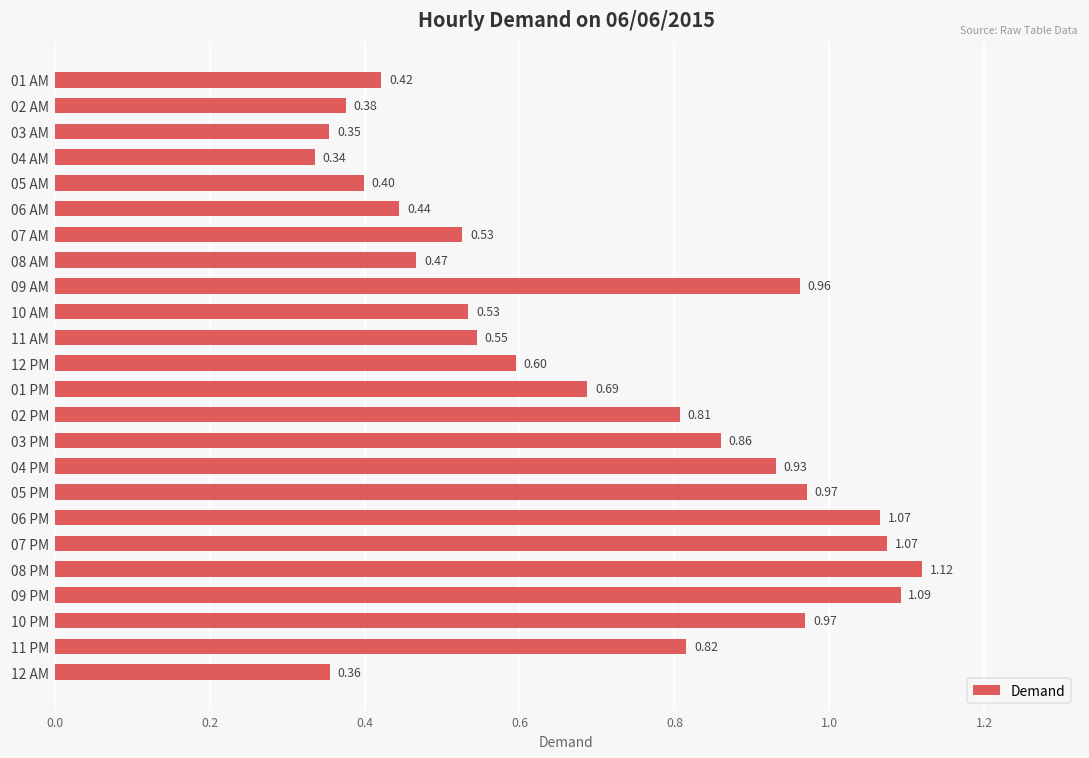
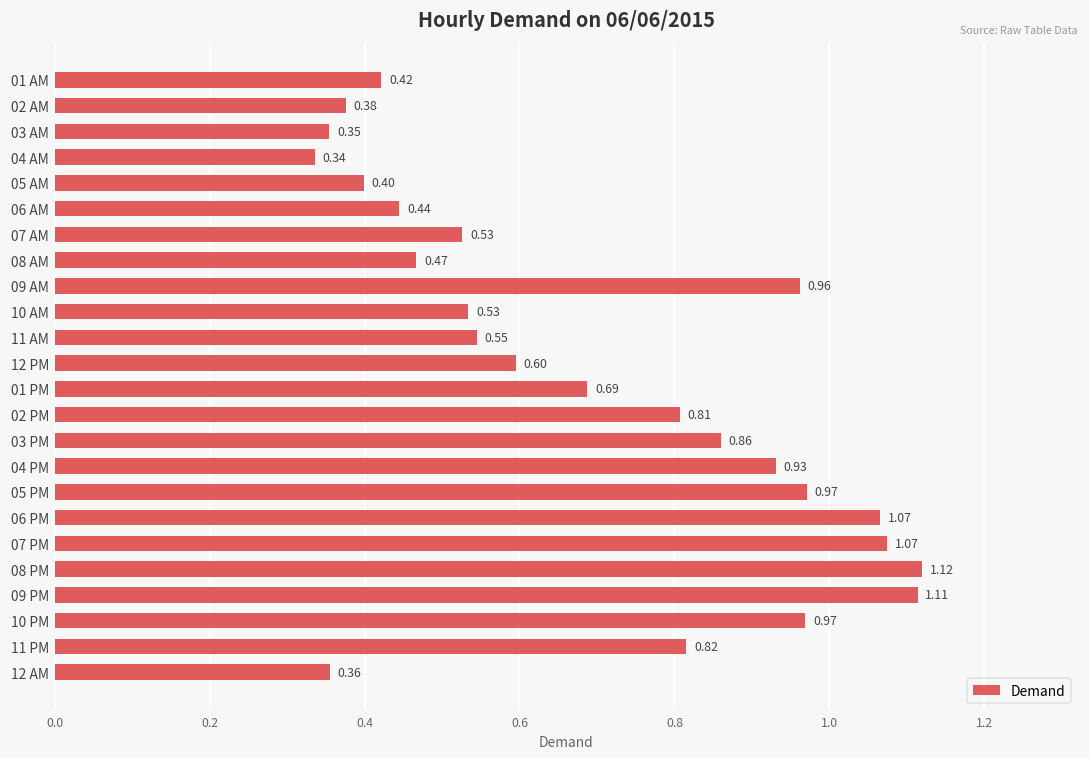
  {
    "01 AM": 0.42,
    "02 AM": 0.38,
    "03 AM": 0.35,
    "04 AM": 0.34,
    "05 AM": 0.40,
    "06 AM": 0.44,
    "07 AM": 0.53,
    "08 AM": 0.47,
    "09 AM": 0.96,
    "10 AM": 0.53,
    "11 AM": 0.55,
    "12 PM": 0.60,
    "01 PM": 0.69,
    "02 PM": 0.81,
    "03 PM": 0.86,
    "04 PM": 0.93,
    "05 PM": 0.97,
    "06 PM": 1.07,
    "07 PM": 1.07,
    "08 PM": 1.12,
-   "09 PM": 1.09,
+   "09 PM": 1.11,
    "10 PM": 0.97,
    "11 PM": 0.82,
    "12 AM": 0.36
  }
